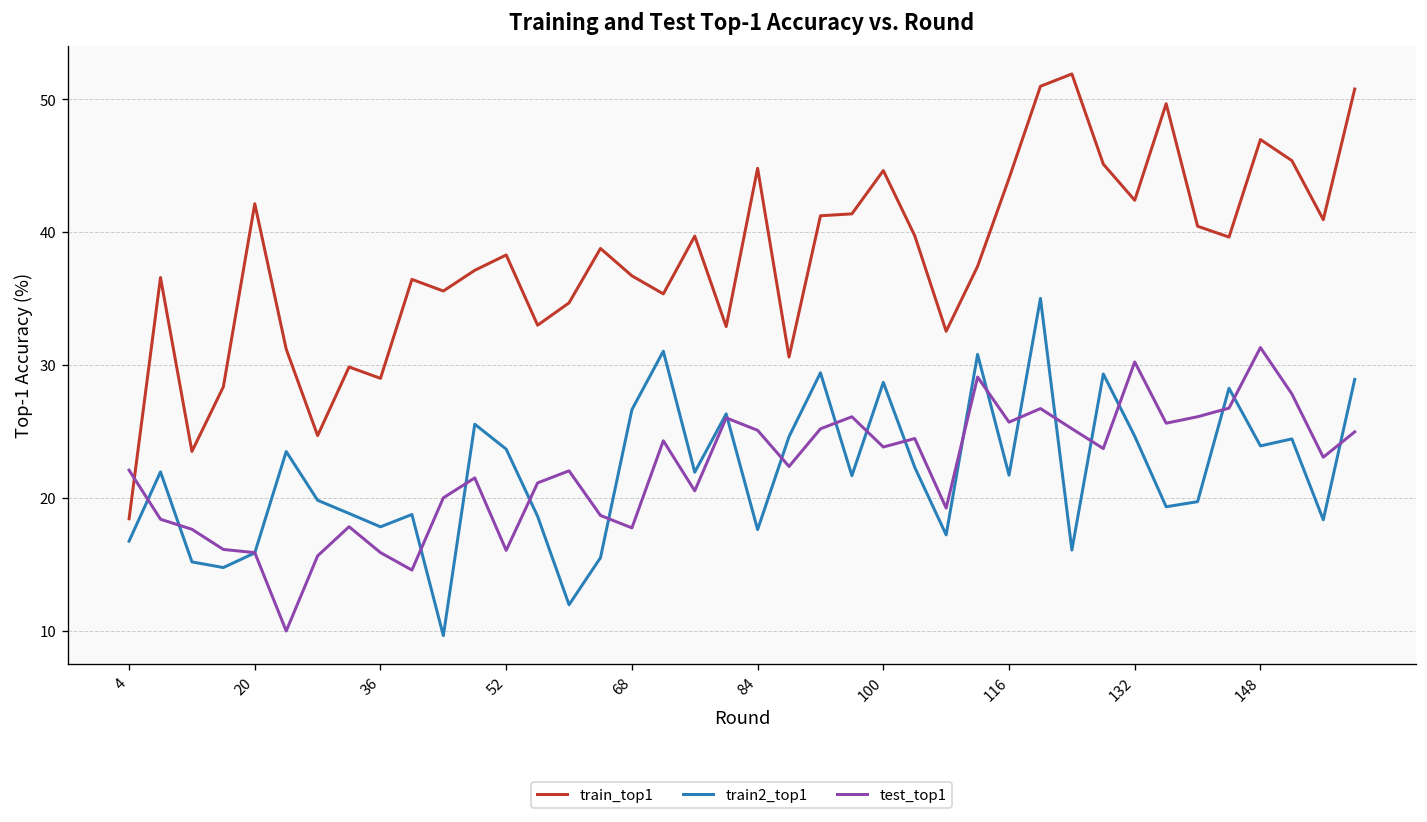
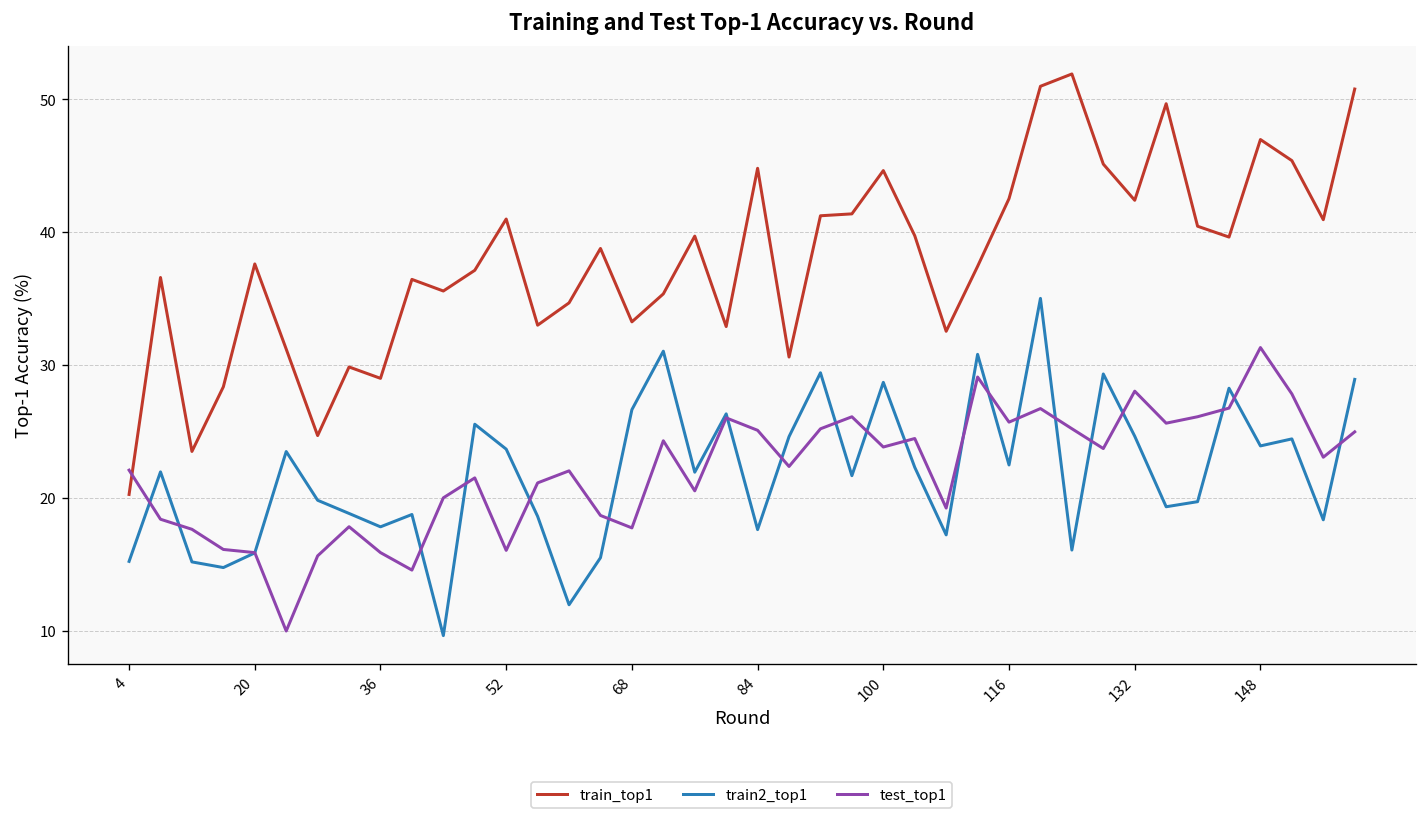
  {
    "train_top1": {
-     "4": 18.4,
-     "20": 42.1,
+     "4": 20.3,
+     "20": 37.6,
      "36": 29.0,
-     "52": 38.3,
-     "68": 36.7,
+     "52": 41.0,
+     "68": 33.3,
      "84": 44.8,
      "100": 44.6,
-     "116": 44.0,
+     "116": 42.5,
      "132": 42.4,
      "148": 47.0
    },
    "train2_top1": {
-     "4": 16.8,
+     "4": 15.2,
      "36": 17.8,
      "52": 23.7,
      "68": 26.7,
      "84": 17.6,
      "100": 28.7,
-     "116": 21.7,
+     "116": 22.5,
      "132": 24.7,
      "148": 23.9
    },
    "test_top1": {
      "4": 22.1,
      "36": 15.9,
      "52": 16.1,
      "68": 17.8,
      "84": 25.1,
      "100": 23.8,
      "116": 25.7,
-     "132": 30.2,
+     "132": 28.0,
      "148": 31.3
    }
  }
